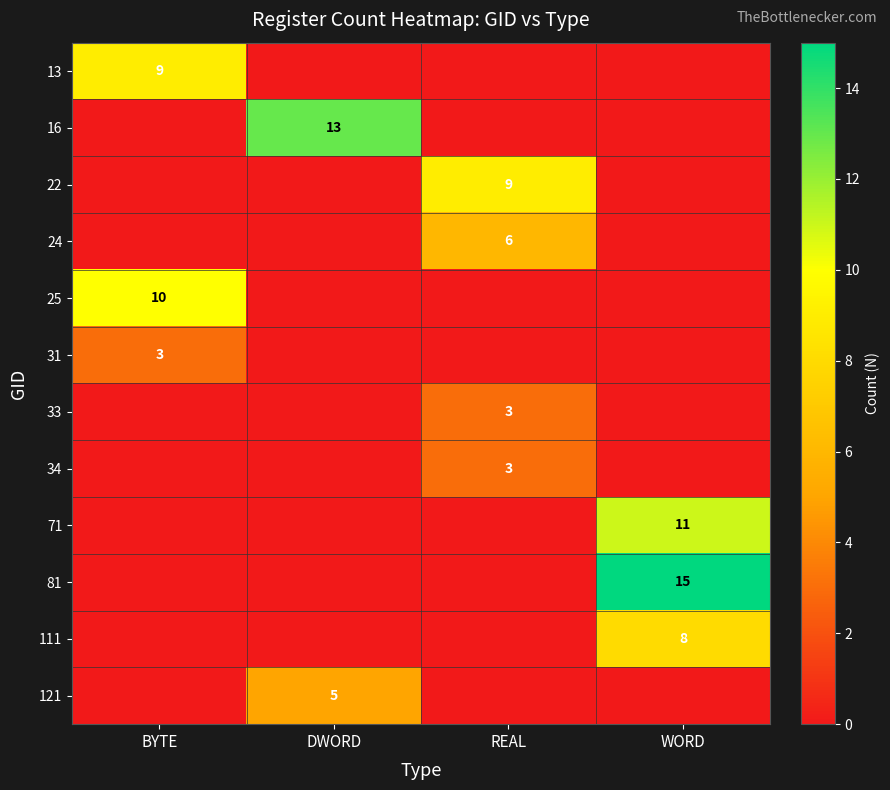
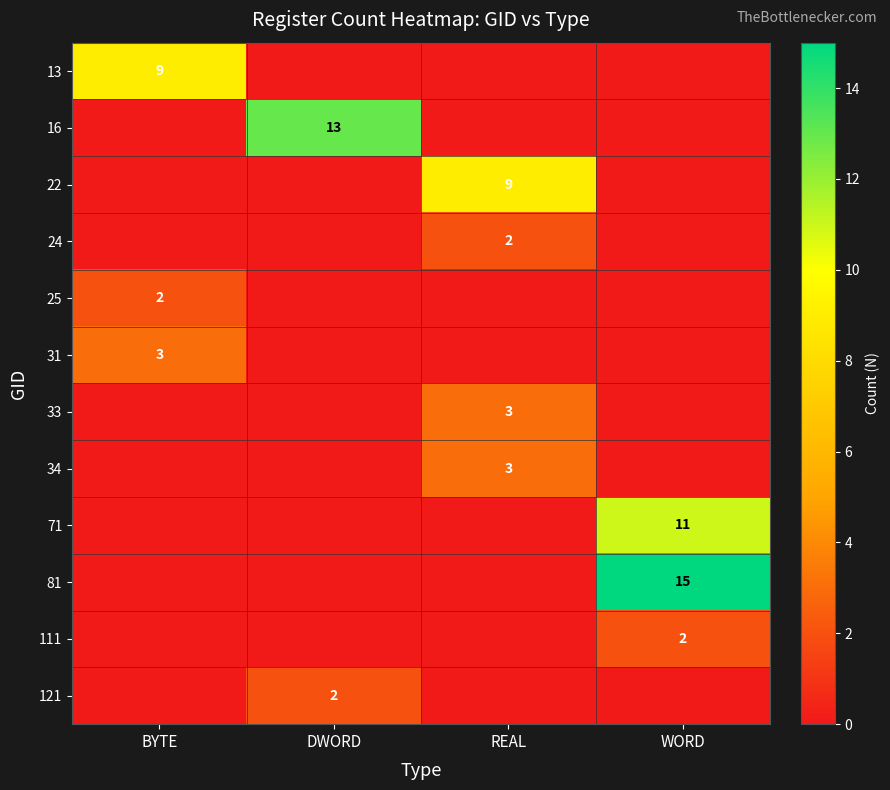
  {
    "13": {
      "BYTE": 9
    },
    "16": {
      "DWORD": 13
    },
    "22": {
      "REAL": 9
    },
    "24": {
-     "REAL": 6
+     "REAL": 2
    },
    "25": {
-     "BYTE": 10
+     "BYTE": 2
    },
    "31": {
      "BYTE": 3
    },
    "33": {
      "REAL": 3
    },
    "34": {
      "REAL": 3
    },
    "71": {
      "WORD": 11
    },
    "81": {
      "WORD": 15
    },
    "111": {
-     "WORD": 8
+     "WORD": 2
    },
    "121": {
-     "DWORD": 5
+     "DWORD": 2
    }
  }
